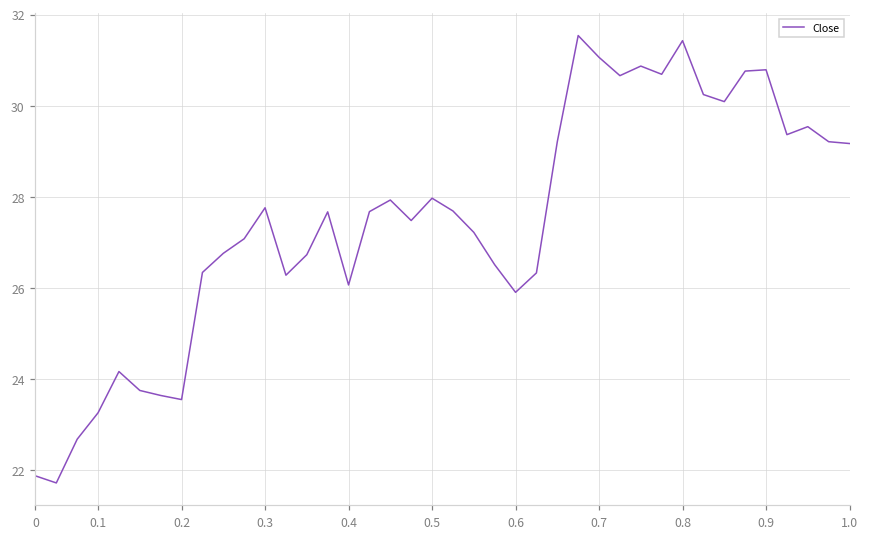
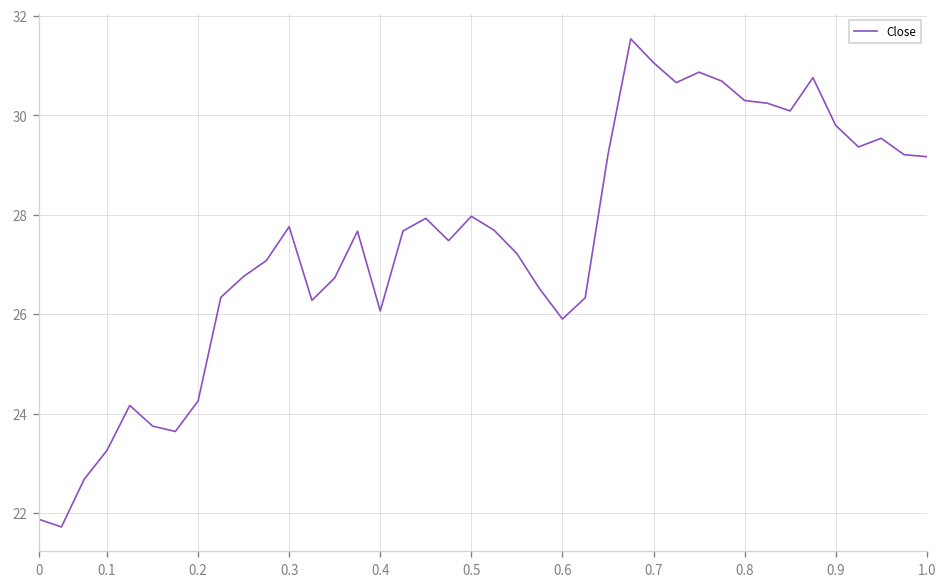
  {
    "0": 21.9,
    "0.1": 23.3,
-   "0.2": 23.5,
+   "0.2": 24.3,
    "0.3": 27.8,
    "0.4": 26.1,
    "0.5": 28.0,
    "0.6": 25.9,
    "0.7": 31.1,
-   "0.8": 31.4,
-   "0.9": 30.8,
+   "0.8": 30.3,
+   "0.9": 29.8,
    "1.0": 29.2
  }
